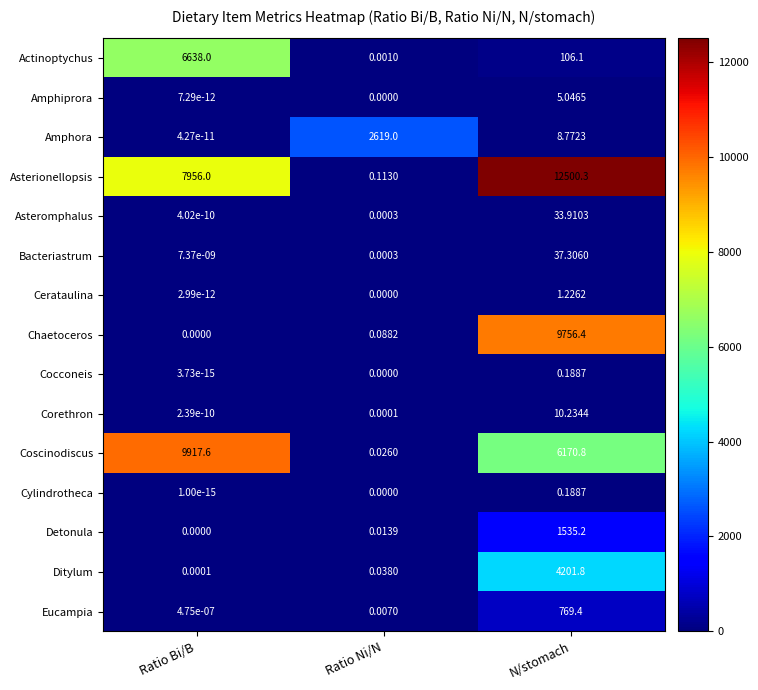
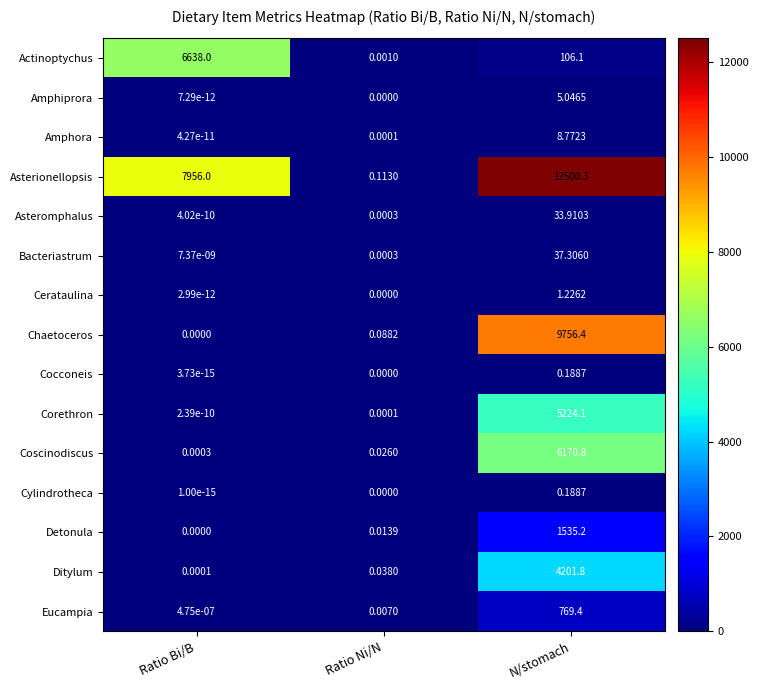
  {
    "Actinoptychus": {
      "Ratio Bi/B": "6638.0",
      "Ratio Ni/N": "0.0010",
      "N/stomach": "106.1"
    },
    "Amphiprora": {
      "Ratio Bi/B": "7.29e-12",
      "Ratio Ni/N": "0.0000",
      "N/stomach": "5.0465"
    },
    "Amphora": {
      "Ratio Bi/B": "4.27e-11",
-     "Ratio Ni/N": "2619.0",
+     "Ratio Ni/N": "0.0001",
      "N/stomach": "8.7723"
    },
    "Asterionellopsis": {
      "Ratio Bi/B": "7956.0",
      "Ratio Ni/N": "0.1130",
      "N/stomach": "12500.3"
    },
    "Asteromphalus": {
      "Ratio Bi/B": "4.02e-10",
      "Ratio Ni/N": "0.0003",
      "N/stomach": "33.9103"
    },
    "Bacteriastrum": {
      "Ratio Bi/B": "7.37e-09",
      "Ratio Ni/N": "0.0003",
      "N/stomach": "37.3060"
    },
    "Cerataulina": {
      "Ratio Bi/B": "2.99e-12",
      "Ratio Ni/N": "0.0000",
      "N/stomach": "1.2262"
    },
    "Chaetoceros": {
      "Ratio Bi/B": "0.0000",
      "Ratio Ni/N": "0.0882",
      "N/stomach": "9756.4"
    },
    "Cocconeis": {
      "Ratio Bi/B": "3.73e-15",
      "Ratio Ni/N": "0.0000",
      "N/stomach": "0.1887"
    },
    "Corethron": {
      "Ratio Bi/B": "2.39e-10",
      "Ratio Ni/N": "0.0001",
-     "N/stomach": "10.2344"
+     "N/stomach": "5224.1"
    },
    "Coscinodiscus": {
-     "Ratio Bi/B": "9917.6",
+     "Ratio Bi/B": "0.0003",
      "Ratio Ni/N": "0.0260",
      "N/stomach": "6170.8"
    },
    "Cylindrotheca": {
      "Ratio Bi/B": "1.00e-15",
      "Ratio Ni/N": "0.0000",
      "N/stomach": "0.1887"
    },
    "Detonula": {
      "Ratio Bi/B": "0.0000",
      "Ratio Ni/N": "0.0139",
      "N/stomach": "1535.2"
    },
    "Ditylum": {
      "Ratio Bi/B": "0.0001",
      "Ratio Ni/N": "0.0380",
      "N/stomach": "4201.8"
    },
    "Eucampia": {
      "Ratio Bi/B": "4.75e-07",
      "Ratio Ni/N": "0.0070",
      "N/stomach": "769.4"
    }
  }
